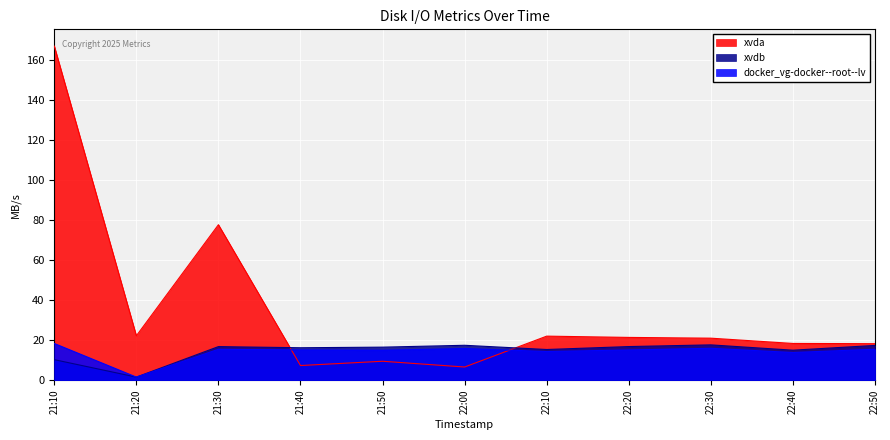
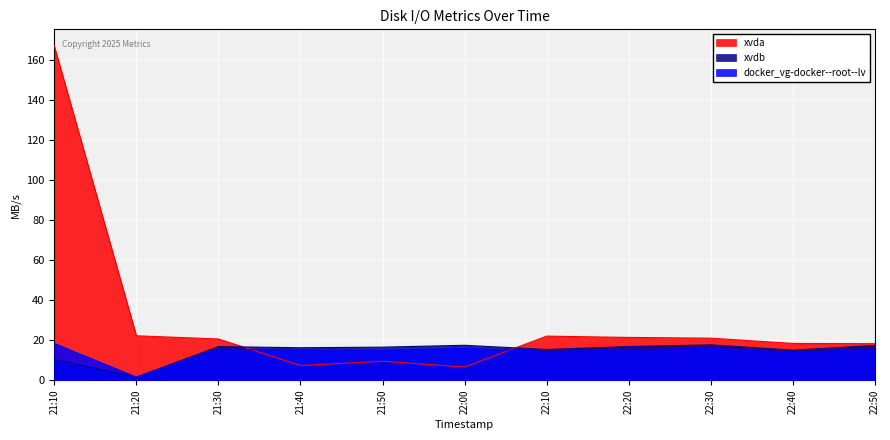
  {
    "xvda": {
      "21:20": 22,
-     "21:30": 78,
+     "21:30": 21,
      "21:40": 7,
      "21:50": 9,
      "22:00": 7,
      "22:10": 22,
      "22:20": 21,
      "22:30": 21,
      "22:40": 18
    },
    "xvdb": {
      "21:10": 10,
      "21:30": 17,
      "21:50": 16,
      "22:00": 17,
      "22:20": 17,
      "22:30": 18
    },
    "docker_vg-docker--root--lv": {
      "21:10": 18,
      "21:30": 15,
      "21:50": 15,
      "22:00": 16,
      "22:20": 15,
      "22:30": 16,
      "22:50": 15
    }
  }
